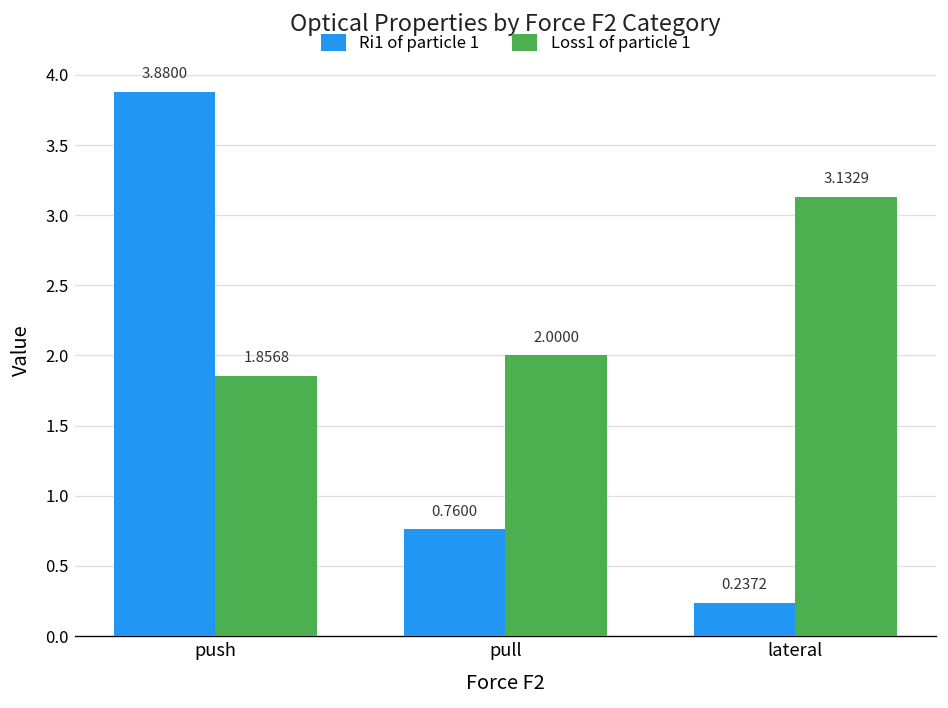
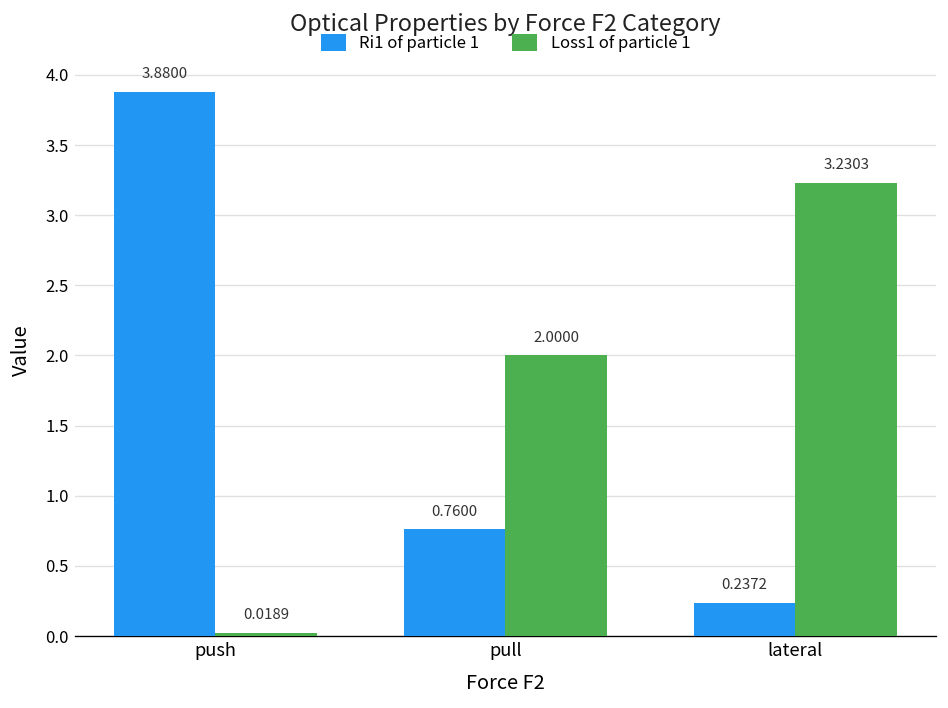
  {
    "Ri1 of particle 1": {
      "push": 3.8800,
      "pull": 0.7600,
      "lateral": 0.2372
    },
    "Loss1 of particle 1": {
-     "push": 1.8568,
+     "push": 0.0189,
      "pull": 2.0000,
-     "lateral": 3.1329
+     "lateral": 3.2303
    }
  }
